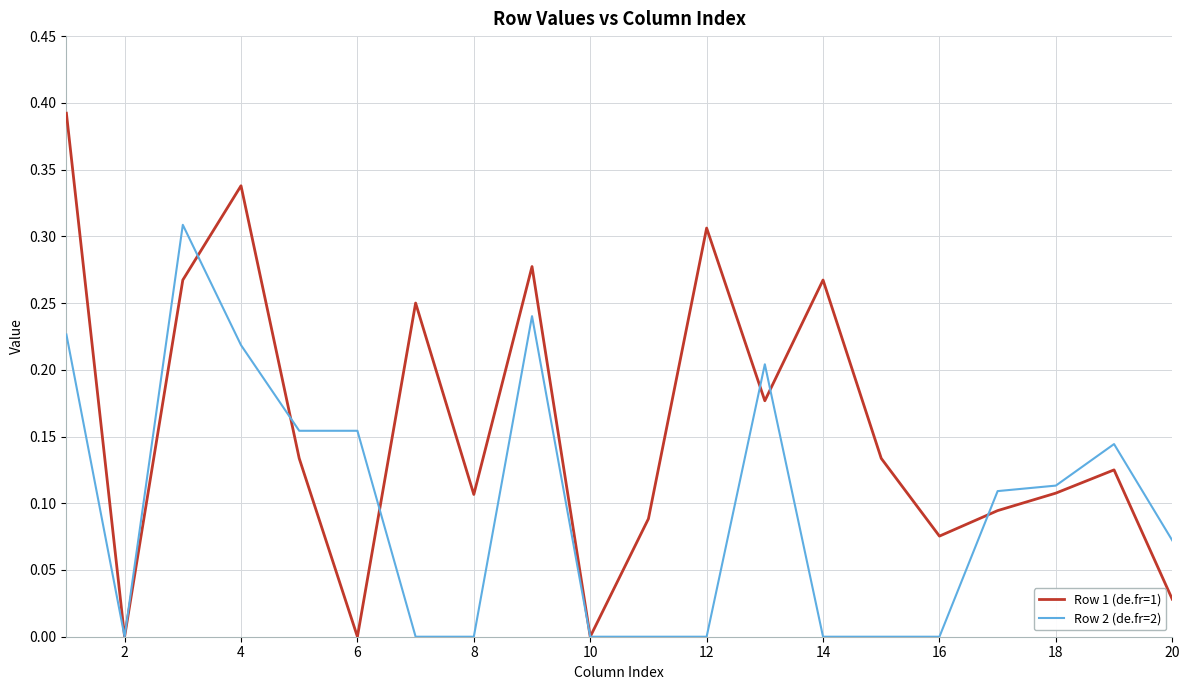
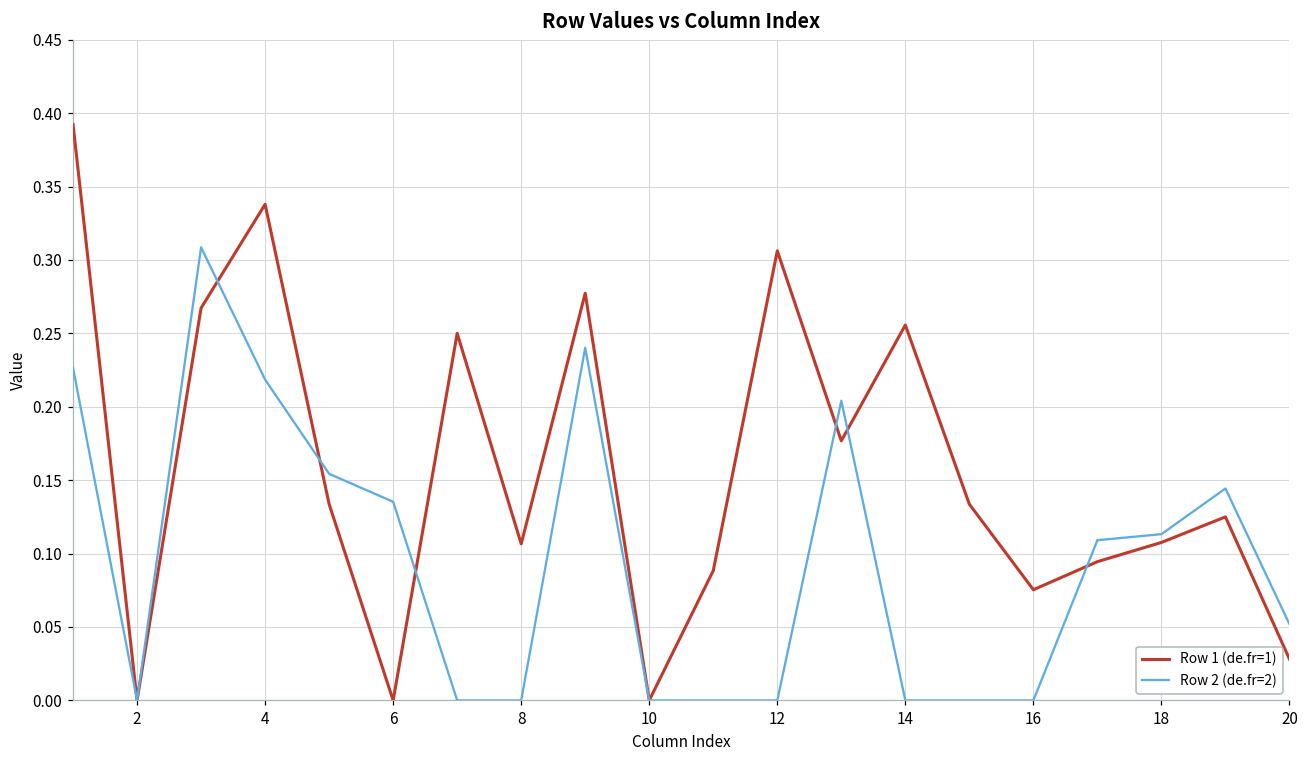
  {
    "Row 1 (de.fr=1)": {
      "4": 0.338,
      "6": 0.000,
      "8": 0.107,
      "12": 0.306,
-     "14": 0.267,
+     "14": 0.256,
      "16": 0.075,
      "18": 0.108,
      "20": 0.028
    },
    "Row 2 (de.fr=2)": {
      "4": 0.218,
-     "6": 0.154,
+     "6": 0.135,
      "8": 0.000,
      "12": 0.000,
      "14": 0.000,
      "16": 0.000,
      "18": 0.113,
-     "20": 0.072
+     "20": 0.052
    }
  }
